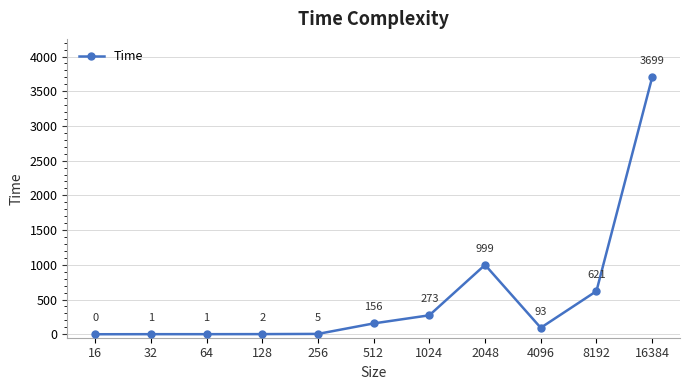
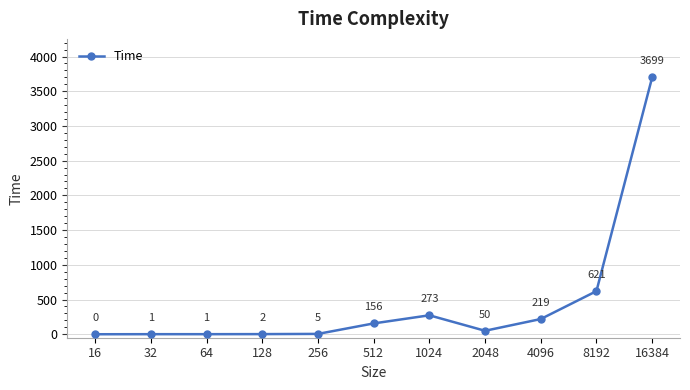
  {
    "16": 0,
    "32": 1,
    "64": 1,
    "128": 2,
    "256": 5,
    "512": 156,
    "1024": 273,
-   "2048": 999,
-   "4096": 93,
+   "2048": 50,
+   "4096": 219,
    "8192": 621,
    "16384": 3699
  }
